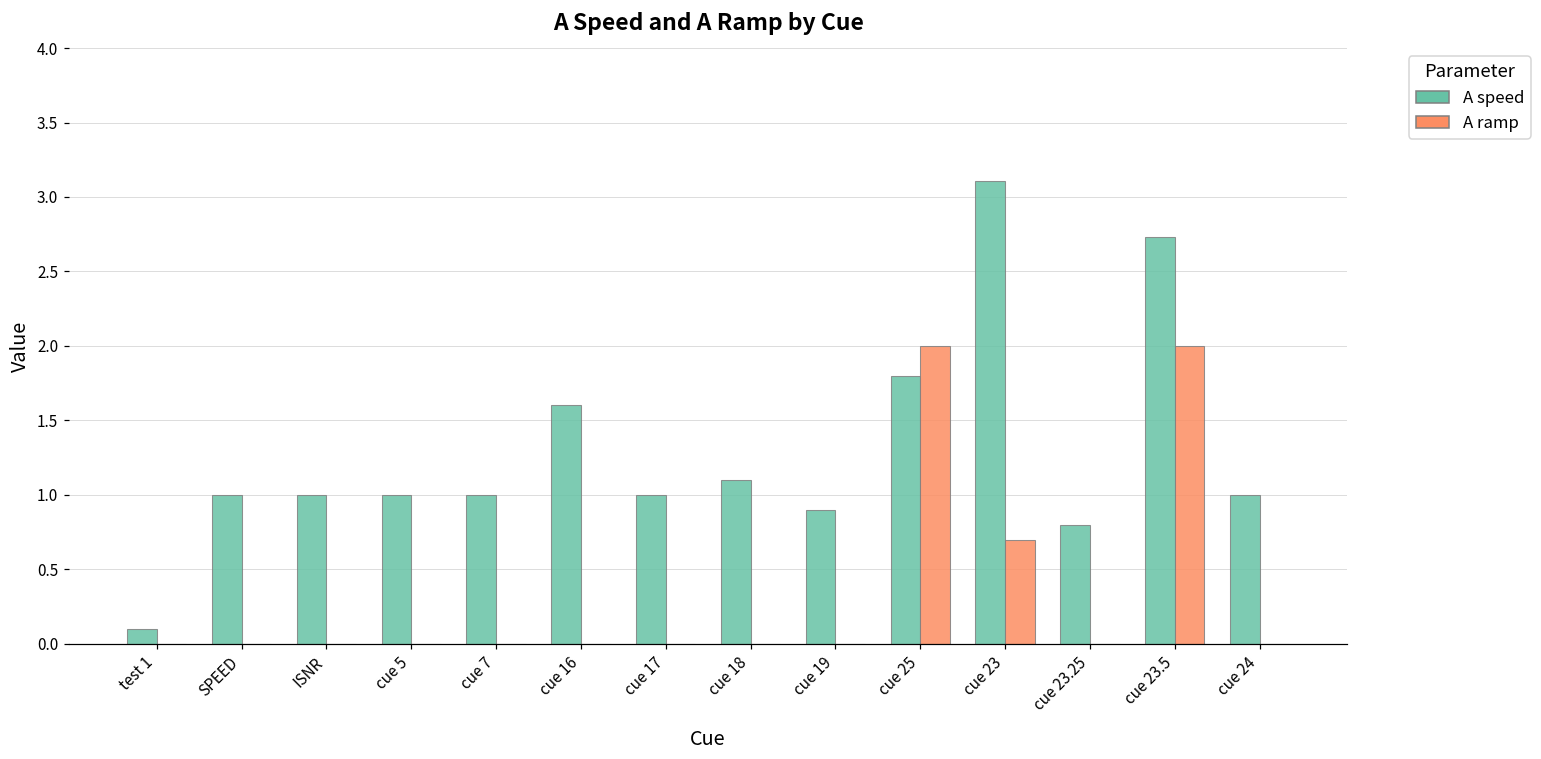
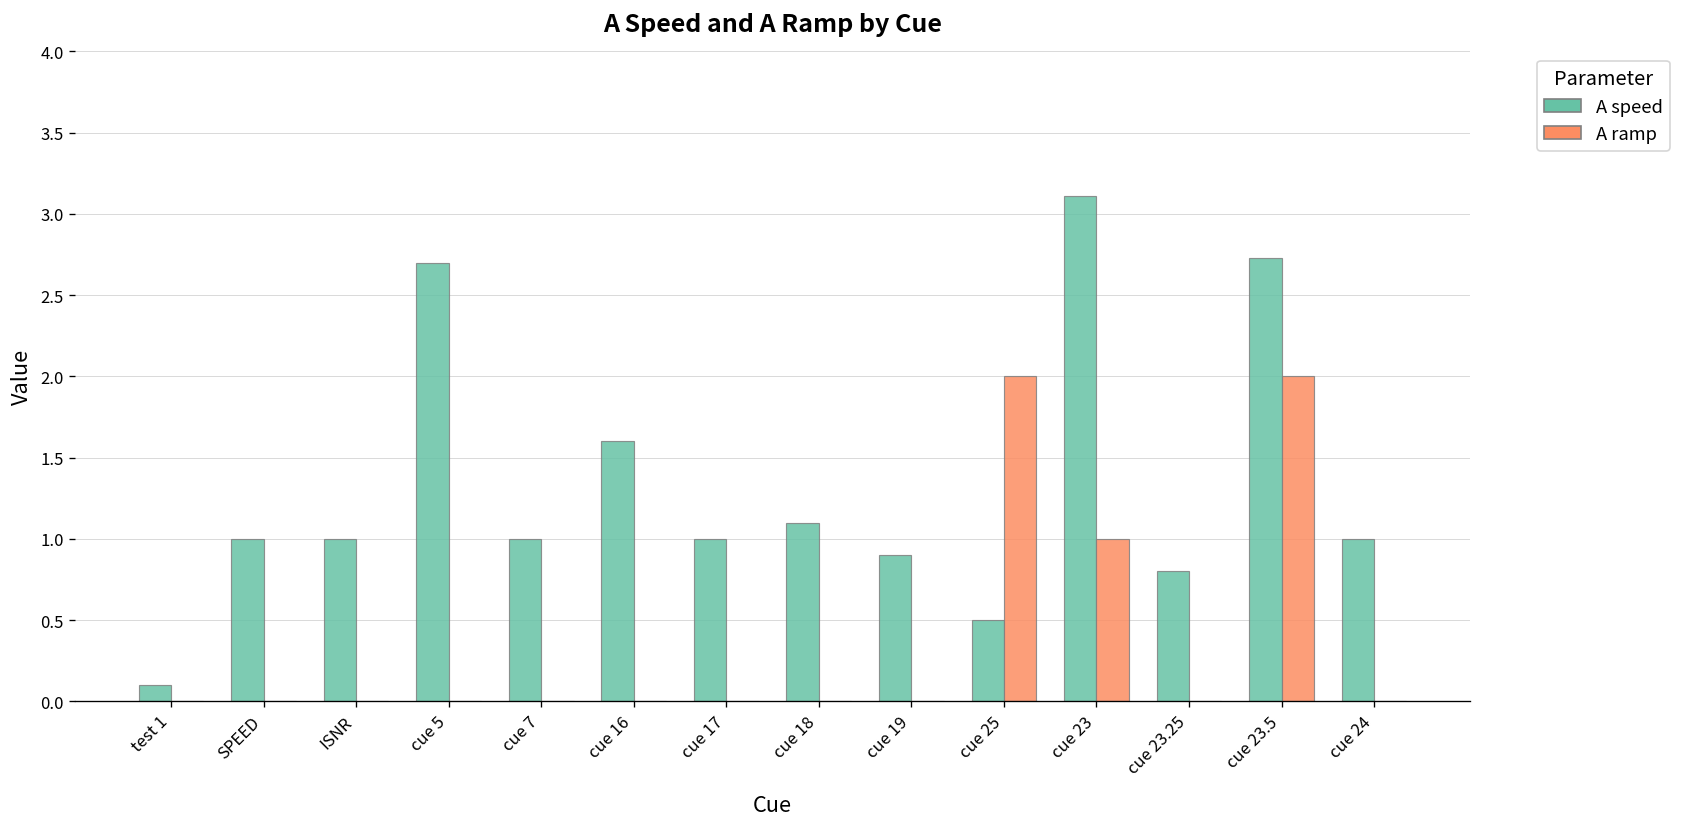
  {
    "A speed": {
      "test 1": 0.1,
      "SPEED": 1.0,
      "ISNR": 1.0,
-     "cue 5": 1.0,
+     "cue 5": 2.7,
      "cue 7": 1.0,
      "cue 16": 1.6,
      "cue 17": 1.0,
      "cue 18": 1.1,
      "cue 19": 0.9,
-     "cue 25": 1.8,
+     "cue 25": 0.5,
      "cue 23": 3.1,
      "cue 23.25": 0.8,
      "cue 23.5": 2.73,
      "cue 24": 1.0
    },
    "A ramp": {
      "test 1": 0.0,
      "SPEED": 0.0,
      "ISNR": 0.0,
      "cue 5": 0.0,
      "cue 7": 0.0,
      "cue 16": 0.0,
      "cue 17": 0.0,
      "cue 18": 0.0,
      "cue 19": 0.0,
      "cue 25": 2.0,
-     "cue 23": 0.7,
+     "cue 23": 1.0,
      "cue 23.25": 0.0,
      "cue 23.5": 2.0,
      "cue 24": 0.0
    }
  }
